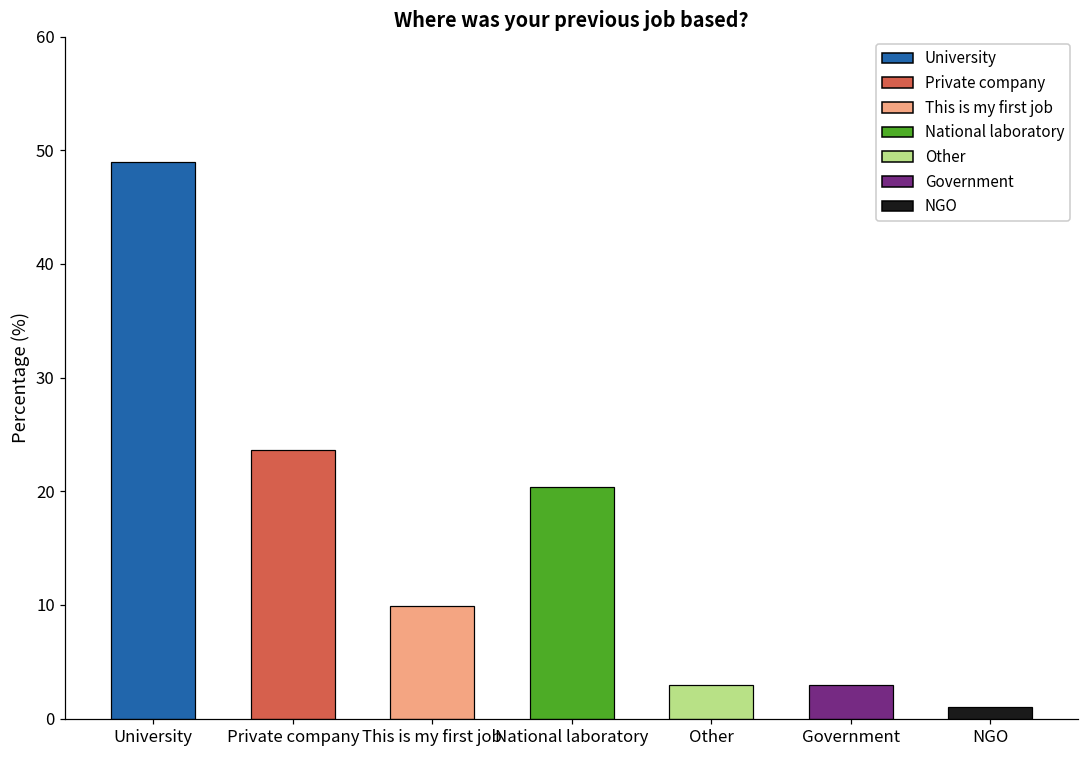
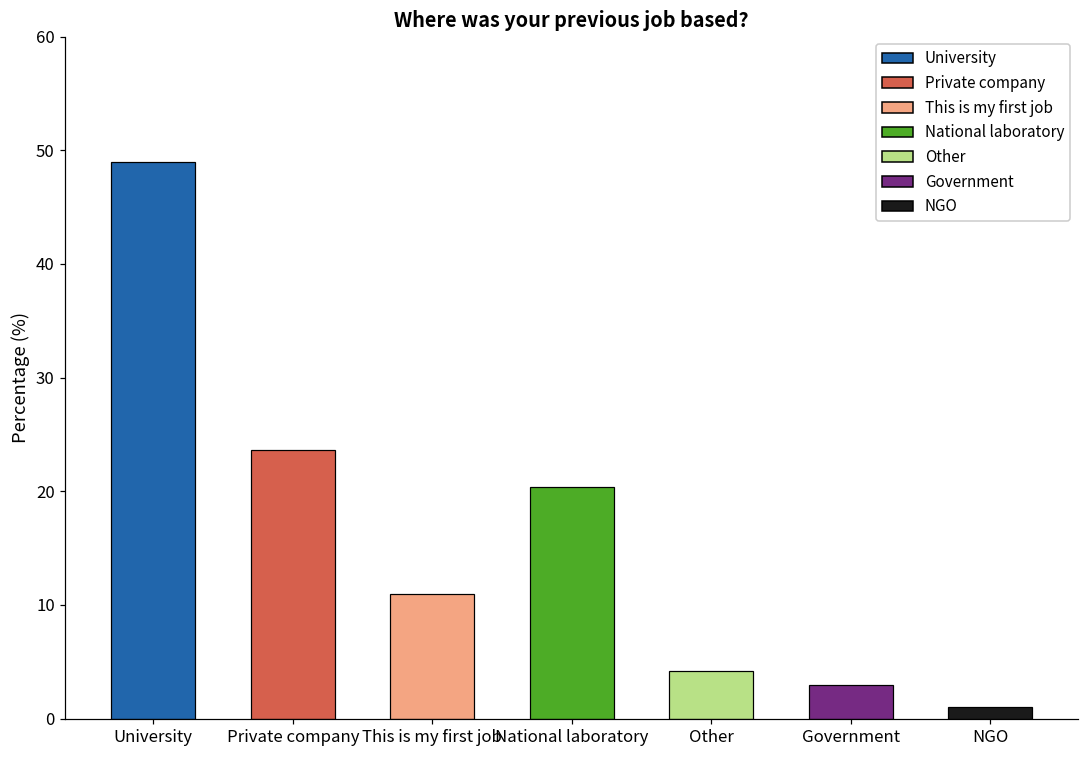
  {
    "University": 49.0,
    "Private company": 23.6,
-   "This is my first job": 9.9,
+   "This is my first job": 11.0,
    "National laboratory": 20.4,
-   "Other": 3.0,
+   "Other": 4.2,
    "Government": 3.0,
    "NGO": 1.0
  }
